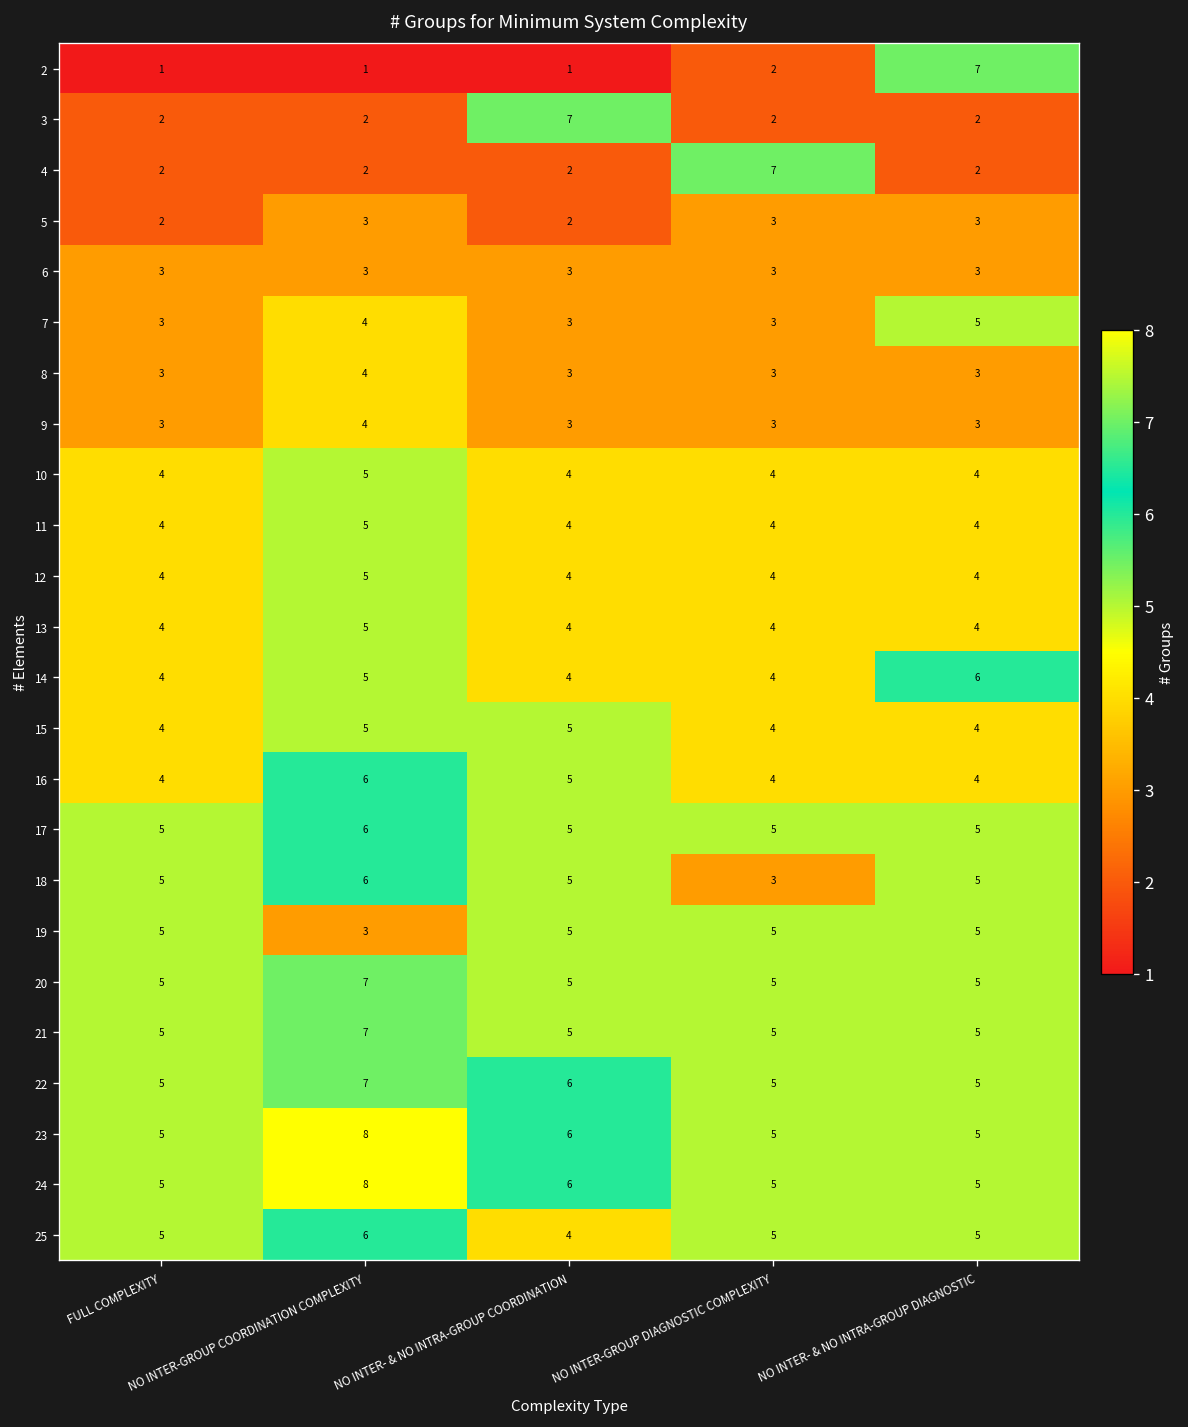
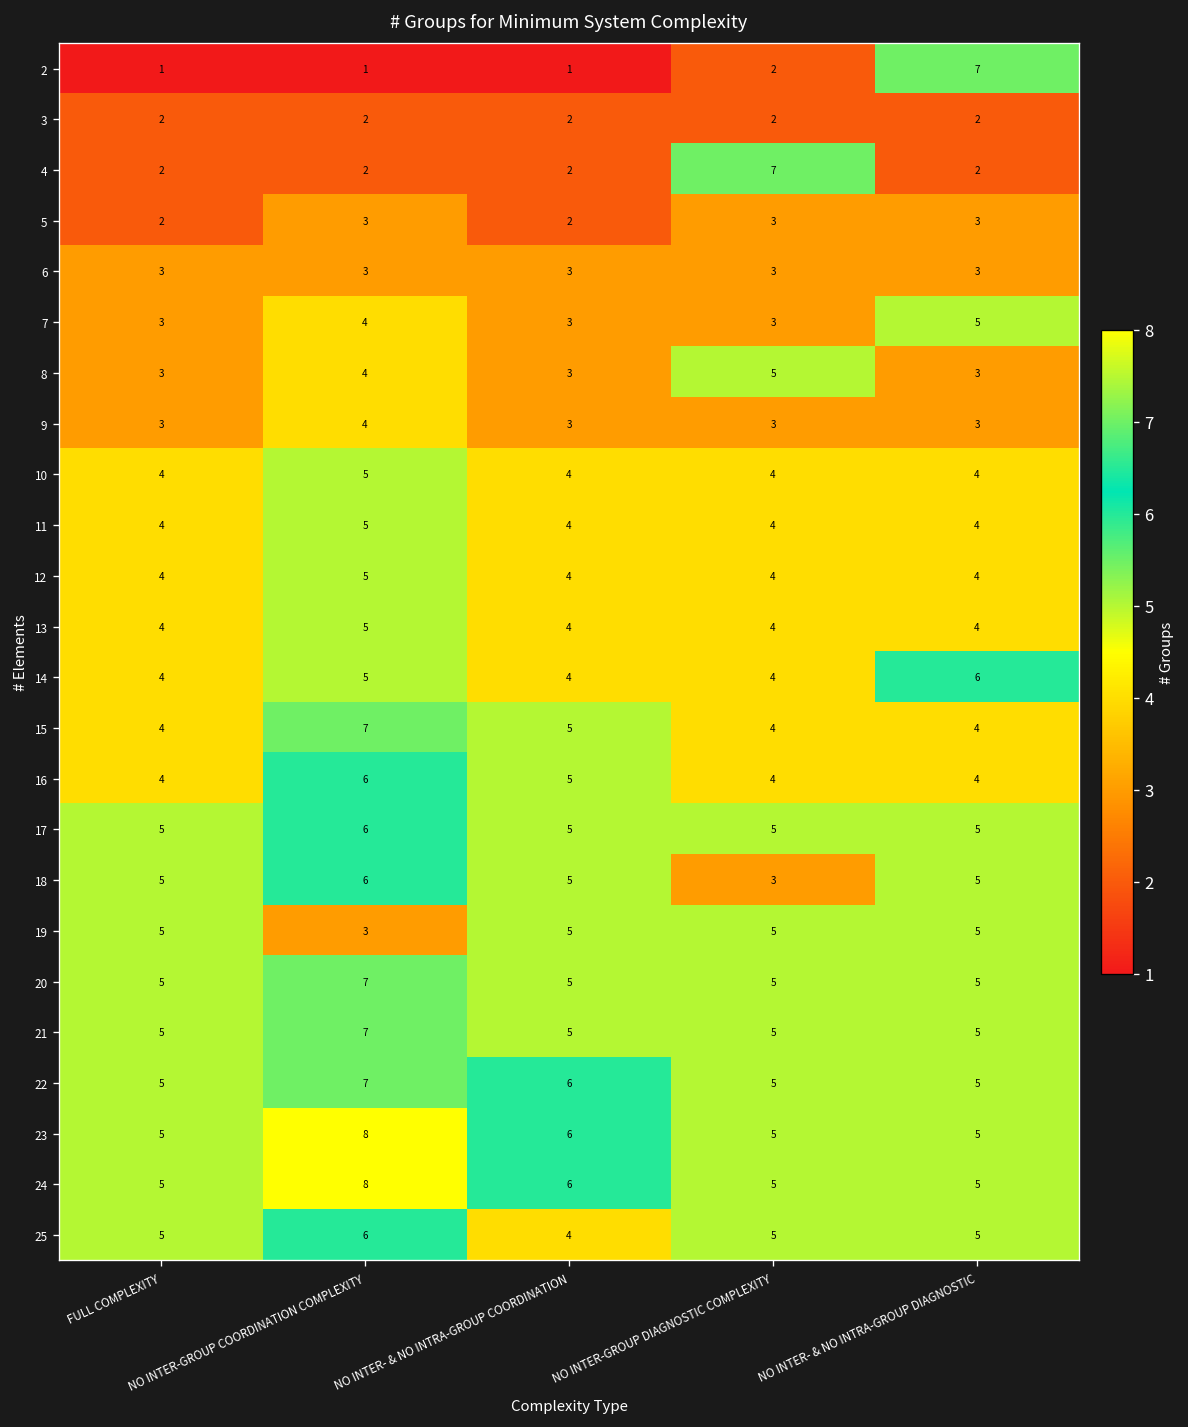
  {
    "2": {
      "FULL COMPLEXITY": 1,
      "NO INTER-GROUP COORDINATION COMPLEXITY": 1,
      "NO INTER- & NO INTRA-GROUP COORDINATION": 1,
      "NO INTER-GROUP DIAGNOSTIC COMPLEXITY": 2,
      "NO INTER- & NO INTRA-GROUP DIAGNOSTIC": 7
    },
    "3": {
      "FULL COMPLEXITY": 2,
      "NO INTER-GROUP COORDINATION COMPLEXITY": 2,
-     "NO INTER- & NO INTRA-GROUP COORDINATION": 7,
+     "NO INTER- & NO INTRA-GROUP COORDINATION": 2,
      "NO INTER-GROUP DIAGNOSTIC COMPLEXITY": 2,
      "NO INTER- & NO INTRA-GROUP DIAGNOSTIC": 2
    },
    "4": {
      "FULL COMPLEXITY": 2,
      "NO INTER-GROUP COORDINATION COMPLEXITY": 2,
      "NO INTER- & NO INTRA-GROUP COORDINATION": 2,
      "NO INTER-GROUP DIAGNOSTIC COMPLEXITY": 7,
      "NO INTER- & NO INTRA-GROUP DIAGNOSTIC": 2
    },
    "5": {
      "FULL COMPLEXITY": 2,
      "NO INTER-GROUP COORDINATION COMPLEXITY": 3,
      "NO INTER- & NO INTRA-GROUP COORDINATION": 2,
      "NO INTER-GROUP DIAGNOSTIC COMPLEXITY": 3,
      "NO INTER- & NO INTRA-GROUP DIAGNOSTIC": 3
    },
    "6": {
      "FULL COMPLEXITY": 3,
      "NO INTER-GROUP COORDINATION COMPLEXITY": 3,
      "NO INTER- & NO INTRA-GROUP COORDINATION": 3,
      "NO INTER-GROUP DIAGNOSTIC COMPLEXITY": 3,
      "NO INTER- & NO INTRA-GROUP DIAGNOSTIC": 3
    },
    "7": {
      "FULL COMPLEXITY": 3,
      "NO INTER-GROUP COORDINATION COMPLEXITY": 4,
      "NO INTER- & NO INTRA-GROUP COORDINATION": 3,
      "NO INTER-GROUP DIAGNOSTIC COMPLEXITY": 3,
      "NO INTER- & NO INTRA-GROUP DIAGNOSTIC": 5
    },
    "8": {
      "FULL COMPLEXITY": 3,
      "NO INTER-GROUP COORDINATION COMPLEXITY": 4,
      "NO INTER- & NO INTRA-GROUP COORDINATION": 3,
-     "NO INTER-GROUP DIAGNOSTIC COMPLEXITY": 3,
+     "NO INTER-GROUP DIAGNOSTIC COMPLEXITY": 5,
      "NO INTER- & NO INTRA-GROUP DIAGNOSTIC": 3
    },
    "9": {
      "FULL COMPLEXITY": 3,
      "NO INTER-GROUP COORDINATION COMPLEXITY": 4,
      "NO INTER- & NO INTRA-GROUP COORDINATION": 3,
      "NO INTER-GROUP DIAGNOSTIC COMPLEXITY": 3,
      "NO INTER- & NO INTRA-GROUP DIAGNOSTIC": 3
    },
    "10": {
      "FULL COMPLEXITY": 4,
      "NO INTER-GROUP COORDINATION COMPLEXITY": 5,
      "NO INTER- & NO INTRA-GROUP COORDINATION": 4,
      "NO INTER-GROUP DIAGNOSTIC COMPLEXITY": 4,
      "NO INTER- & NO INTRA-GROUP DIAGNOSTIC": 4
    },
    "11": {
      "FULL COMPLEXITY": 4,
      "NO INTER-GROUP COORDINATION COMPLEXITY": 5,
      "NO INTER- & NO INTRA-GROUP COORDINATION": 4,
      "NO INTER-GROUP DIAGNOSTIC COMPLEXITY": 4,
      "NO INTER- & NO INTRA-GROUP DIAGNOSTIC": 4
    },
    "12": {
      "FULL COMPLEXITY": 4,
      "NO INTER-GROUP COORDINATION COMPLEXITY": 5,
      "NO INTER- & NO INTRA-GROUP COORDINATION": 4,
      "NO INTER-GROUP DIAGNOSTIC COMPLEXITY": 4,
      "NO INTER- & NO INTRA-GROUP DIAGNOSTIC": 4
    },
    "13": {
      "FULL COMPLEXITY": 4,
      "NO INTER-GROUP COORDINATION COMPLEXITY": 5,
      "NO INTER- & NO INTRA-GROUP COORDINATION": 4,
      "NO INTER-GROUP DIAGNOSTIC COMPLEXITY": 4,
      "NO INTER- & NO INTRA-GROUP DIAGNOSTIC": 4
    },
    "14": {
      "FULL COMPLEXITY": 4,
      "NO INTER-GROUP COORDINATION COMPLEXITY": 5,
      "NO INTER- & NO INTRA-GROUP COORDINATION": 4,
      "NO INTER-GROUP DIAGNOSTIC COMPLEXITY": 4,
      "NO INTER- & NO INTRA-GROUP DIAGNOSTIC": 6
    },
    "15": {
      "FULL COMPLEXITY": 4,
-     "NO INTER-GROUP COORDINATION COMPLEXITY": 5,
+     "NO INTER-GROUP COORDINATION COMPLEXITY": 7,
      "NO INTER- & NO INTRA-GROUP COORDINATION": 5,
      "NO INTER-GROUP DIAGNOSTIC COMPLEXITY": 4,
      "NO INTER- & NO INTRA-GROUP DIAGNOSTIC": 4
    },
    "16": {
      "FULL COMPLEXITY": 4,
      "NO INTER-GROUP COORDINATION COMPLEXITY": 6,
      "NO INTER- & NO INTRA-GROUP COORDINATION": 5,
      "NO INTER-GROUP DIAGNOSTIC COMPLEXITY": 4,
      "NO INTER- & NO INTRA-GROUP DIAGNOSTIC": 4
    },
    "17": {
      "FULL COMPLEXITY": 5,
      "NO INTER-GROUP COORDINATION COMPLEXITY": 6,
      "NO INTER- & NO INTRA-GROUP COORDINATION": 5,
      "NO INTER-GROUP DIAGNOSTIC COMPLEXITY": 5,
      "NO INTER- & NO INTRA-GROUP DIAGNOSTIC": 5
    },
    "18": {
      "FULL COMPLEXITY": 5,
      "NO INTER-GROUP COORDINATION COMPLEXITY": 6,
      "NO INTER- & NO INTRA-GROUP COORDINATION": 5,
      "NO INTER-GROUP DIAGNOSTIC COMPLEXITY": 3,
      "NO INTER- & NO INTRA-GROUP DIAGNOSTIC": 5
    },
    "19": {
      "FULL COMPLEXITY": 5,
      "NO INTER-GROUP COORDINATION COMPLEXITY": 3,
      "NO INTER- & NO INTRA-GROUP COORDINATION": 5,
      "NO INTER-GROUP DIAGNOSTIC COMPLEXITY": 5,
      "NO INTER- & NO INTRA-GROUP DIAGNOSTIC": 5
    },
    "20": {
      "FULL COMPLEXITY": 5,
      "NO INTER-GROUP COORDINATION COMPLEXITY": 7,
      "NO INTER- & NO INTRA-GROUP COORDINATION": 5,
      "NO INTER-GROUP DIAGNOSTIC COMPLEXITY": 5,
      "NO INTER- & NO INTRA-GROUP DIAGNOSTIC": 5
    },
    "21": {
      "FULL COMPLEXITY": 5,
      "NO INTER-GROUP COORDINATION COMPLEXITY": 7,
      "NO INTER- & NO INTRA-GROUP COORDINATION": 5,
      "NO INTER-GROUP DIAGNOSTIC COMPLEXITY": 5,
      "NO INTER- & NO INTRA-GROUP DIAGNOSTIC": 5
    },
    "22": {
      "FULL COMPLEXITY": 5,
      "NO INTER-GROUP COORDINATION COMPLEXITY": 7,
      "NO INTER- & NO INTRA-GROUP COORDINATION": 6,
      "NO INTER-GROUP DIAGNOSTIC COMPLEXITY": 5,
      "NO INTER- & NO INTRA-GROUP DIAGNOSTIC": 5
    },
    "23": {
      "FULL COMPLEXITY": 5,
      "NO INTER-GROUP COORDINATION COMPLEXITY": 8,
      "NO INTER- & NO INTRA-GROUP COORDINATION": 6,
      "NO INTER-GROUP DIAGNOSTIC COMPLEXITY": 5,
      "NO INTER- & NO INTRA-GROUP DIAGNOSTIC": 5
    },
    "24": {
      "FULL COMPLEXITY": 5,
      "NO INTER-GROUP COORDINATION COMPLEXITY": 8,
      "NO INTER- & NO INTRA-GROUP COORDINATION": 6,
      "NO INTER-GROUP DIAGNOSTIC COMPLEXITY": 5,
      "NO INTER- & NO INTRA-GROUP DIAGNOSTIC": 5
    },
    "25": {
      "FULL COMPLEXITY": 5,
      "NO INTER-GROUP COORDINATION COMPLEXITY": 6,
      "NO INTER- & NO INTRA-GROUP COORDINATION": 4,
      "NO INTER-GROUP DIAGNOSTIC COMPLEXITY": 5,
      "NO INTER- & NO INTRA-GROUP DIAGNOSTIC": 5
    }
  }
